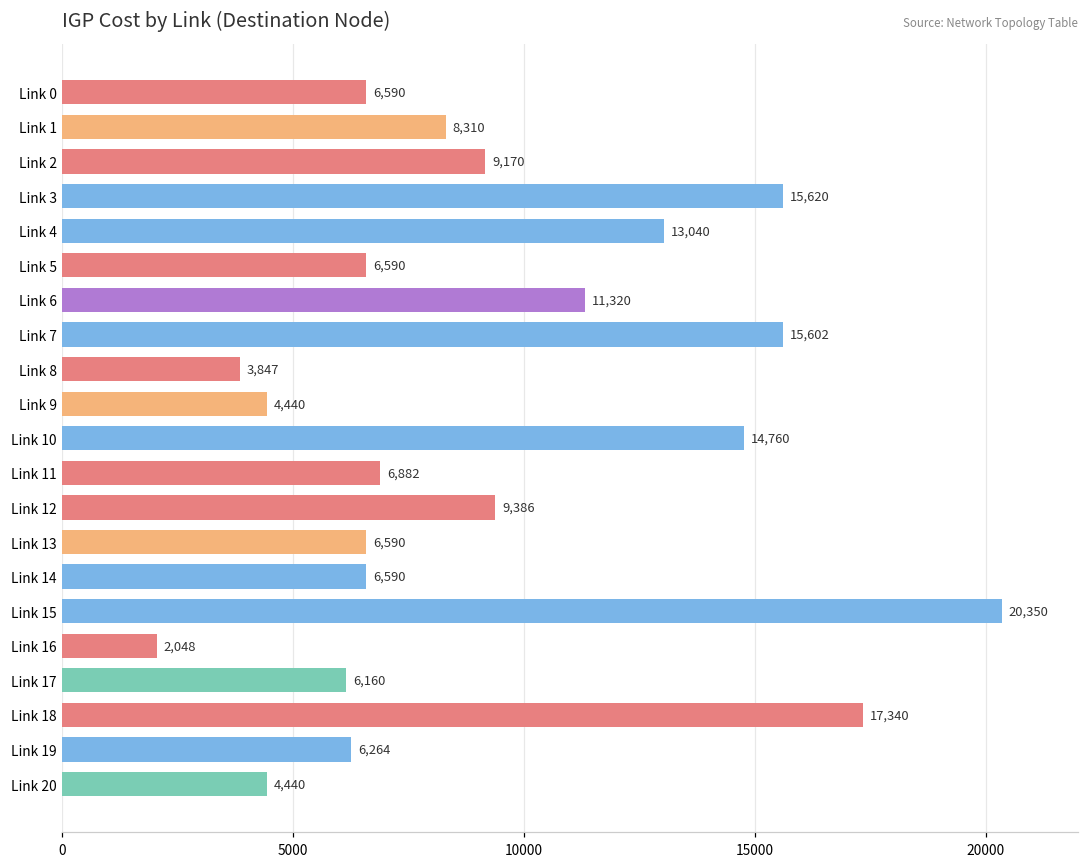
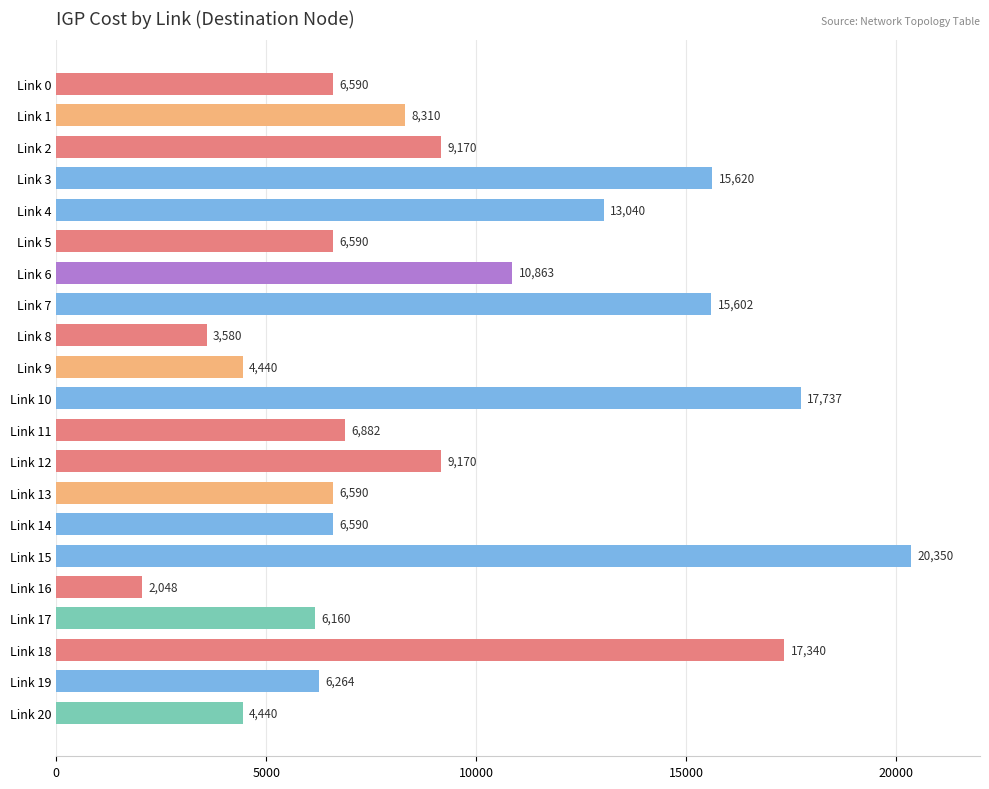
  {
    "Link 0": "6,590",
    "Link 1": "8,310",
    "Link 2": "9,170",
    "Link 3": "15,620",
    "Link 4": "13,040",
    "Link 5": "6,590",
-   "Link 6": "11,320",
-   "Link 8": "3,847",
+   "Link 6": "10,863",
+   "Link 8": "3,580",
    "Link 9": "4,440",
-   "Link 10": "14,760",
+   "Link 10": "17,737",
    "Link 11": "6,882",
-   "Link 12": "9,386",
+   "Link 12": "9,170",
    "Link 13": "6,590",
    "Link 14": "6,590",
    "Link 15": "20,350",
    "Link 16": "2,048",
    "Link 17": "6,160",
    "Link 18": "17,340",
    "Link 20": "4,440"
  }
